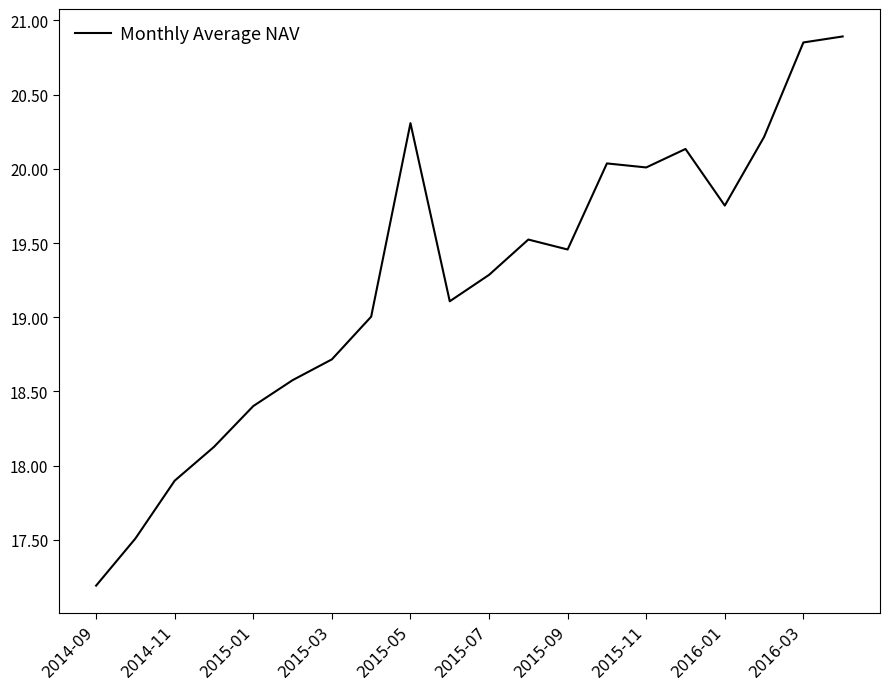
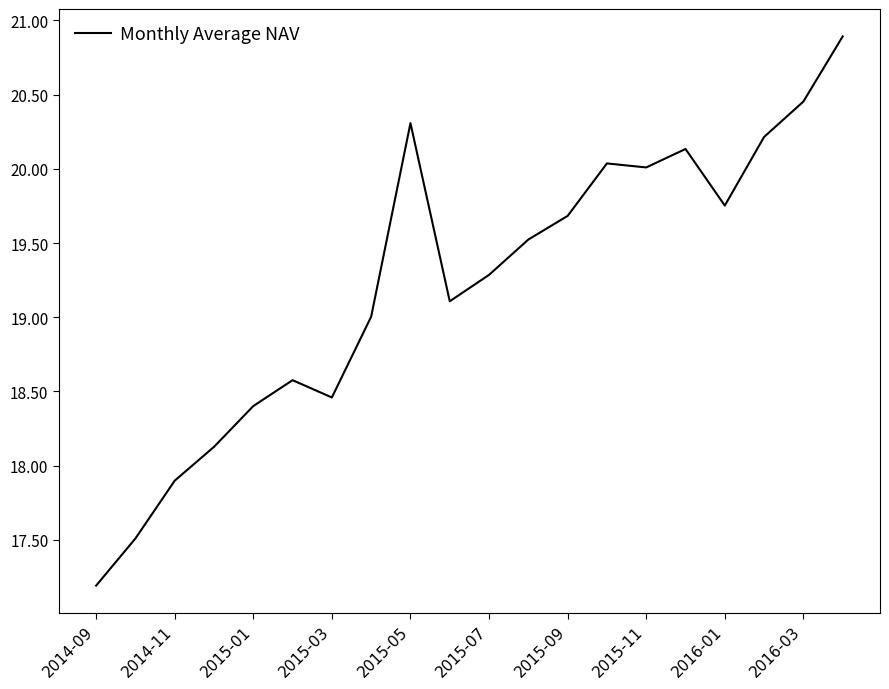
  {
    "2014-09": 17.19,
    "2014-11": 17.90,
    "2015-01": 18.40,
-   "2015-03": 18.72,
+   "2015-03": 18.46,
    "2015-05": 20.31,
    "2015-07": 19.29,
-   "2015-09": 19.46,
+   "2015-09": 19.68,
    "2015-11": 20.01,
    "2016-01": 19.75,
-   "2016-03": 20.85
+   "2016-03": 20.45
  }
